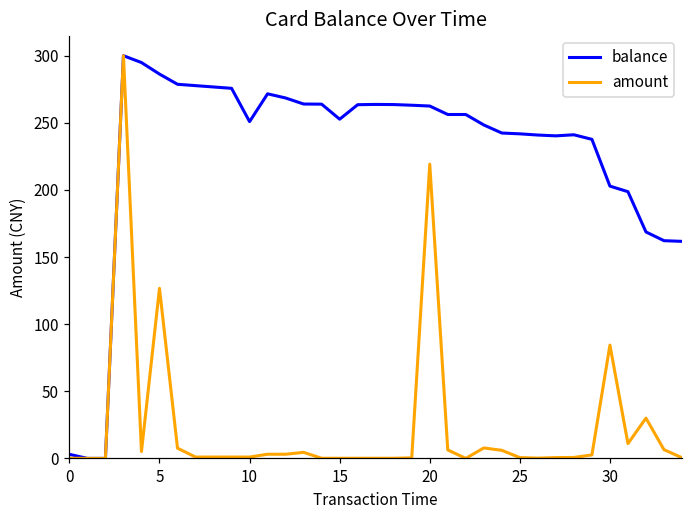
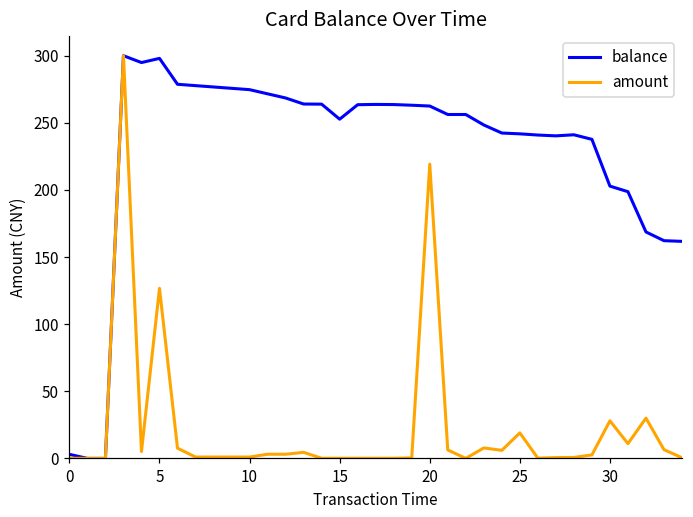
  {
    "balance": {
      "0": 3,
-     "5": 286,
-     "10": 251,
+     "5": 298,
+     "10": 275,
      "15": 253,
      "20": 263,
      "25": 242,
      "30": 203
    },
    "amount": {
      "0": 0,
      "5": 127,
      "10": 1,
      "15": 0,
      "20": 219,
-     "25": 1,
-     "30": 84
+     "25": 19,
+     "30": 28
    }
  }
